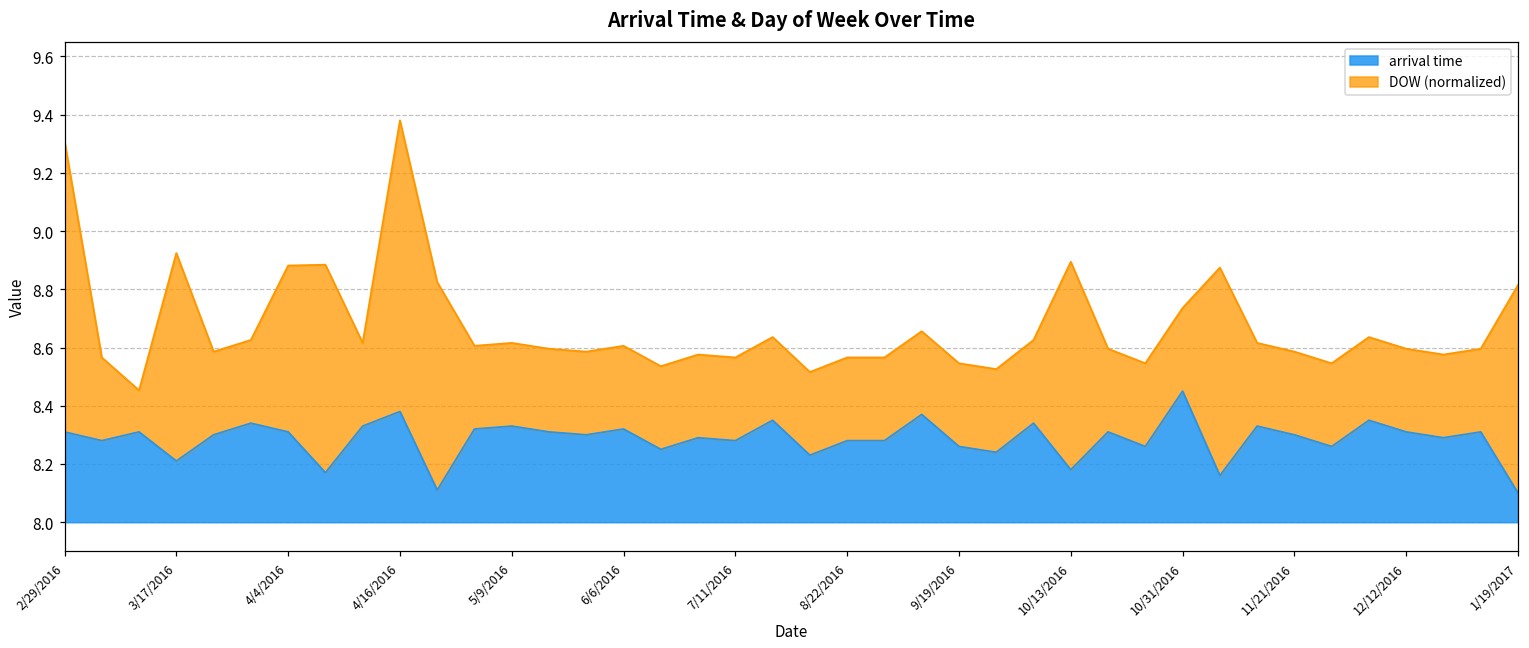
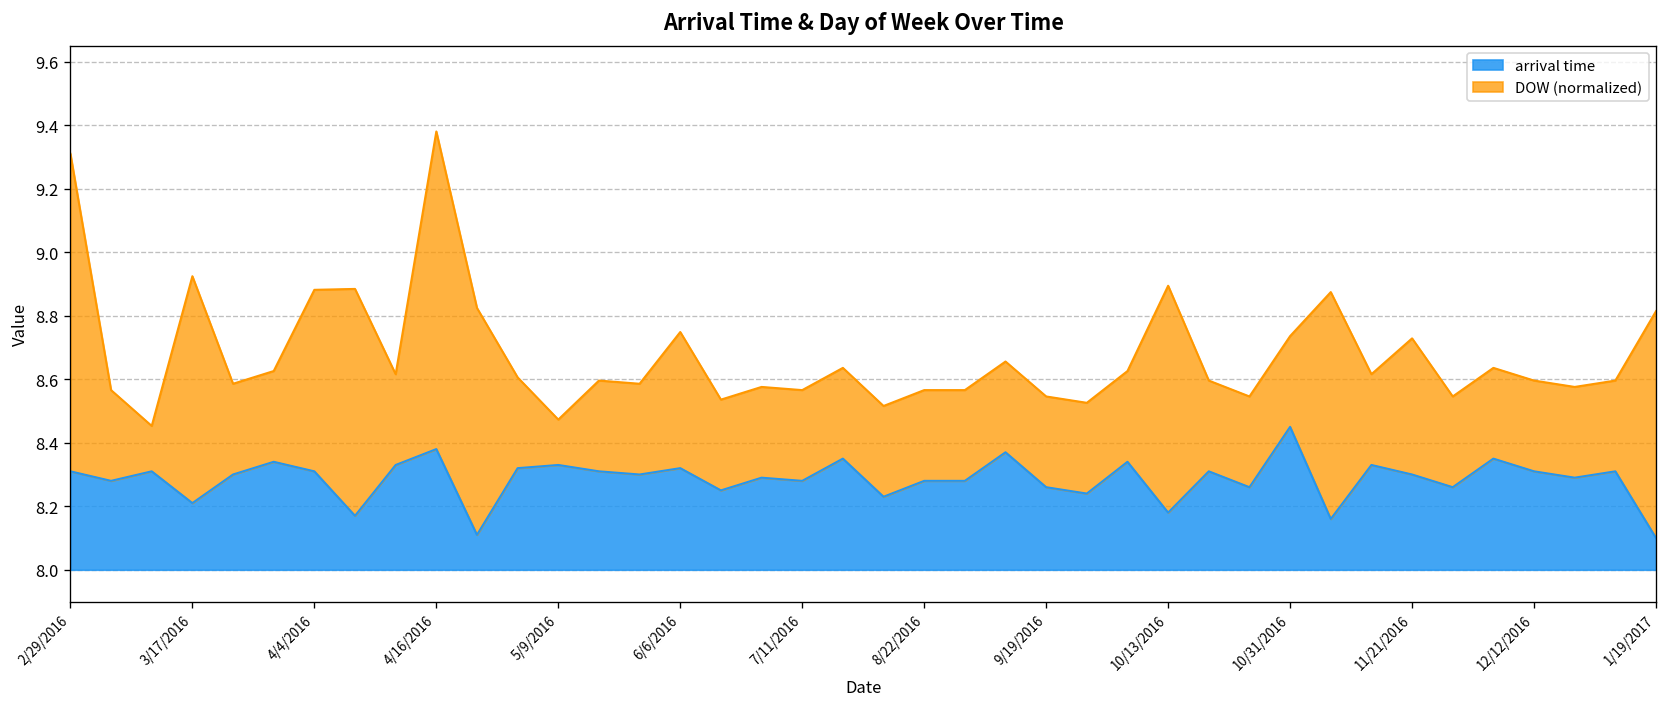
  {
    "arrival time": {
      "2/29/2016": 8.31,
      "3/17/2016": 8.21,
      "4/4/2016": 8.31,
      "4/16/2016": 8.38,
      "5/9/2016": 8.33,
      "6/6/2016": 8.32,
      "7/11/2016": 8.28,
      "8/22/2016": 8.28,
      "9/19/2016": 8.26,
      "10/13/2016": 8.18,
      "10/31/2016": 8.45,
      "11/21/2016": 8.30,
      "12/12/2016": 8.31,
      "1/19/2017": 8.10
    },
    "DOW (normalized)": {
      "2/29/2016": 1.00,
      "3/17/2016": 0.71,
      "4/4/2016": 0.57,
      "4/16/2016": 1.00,
-     "5/9/2016": 0.29,
-     "6/6/2016": 0.29,
+     "5/9/2016": 0.14,
+     "6/6/2016": 0.43,
      "7/11/2016": 0.29,
      "8/22/2016": 0.29,
      "9/19/2016": 0.29,
      "10/13/2016": 0.71,
      "10/31/2016": 0.29,
-     "11/21/2016": 0.29,
+     "11/21/2016": 0.43,
      "12/12/2016": 0.29,
      "1/19/2017": 0.71
    }
  }
